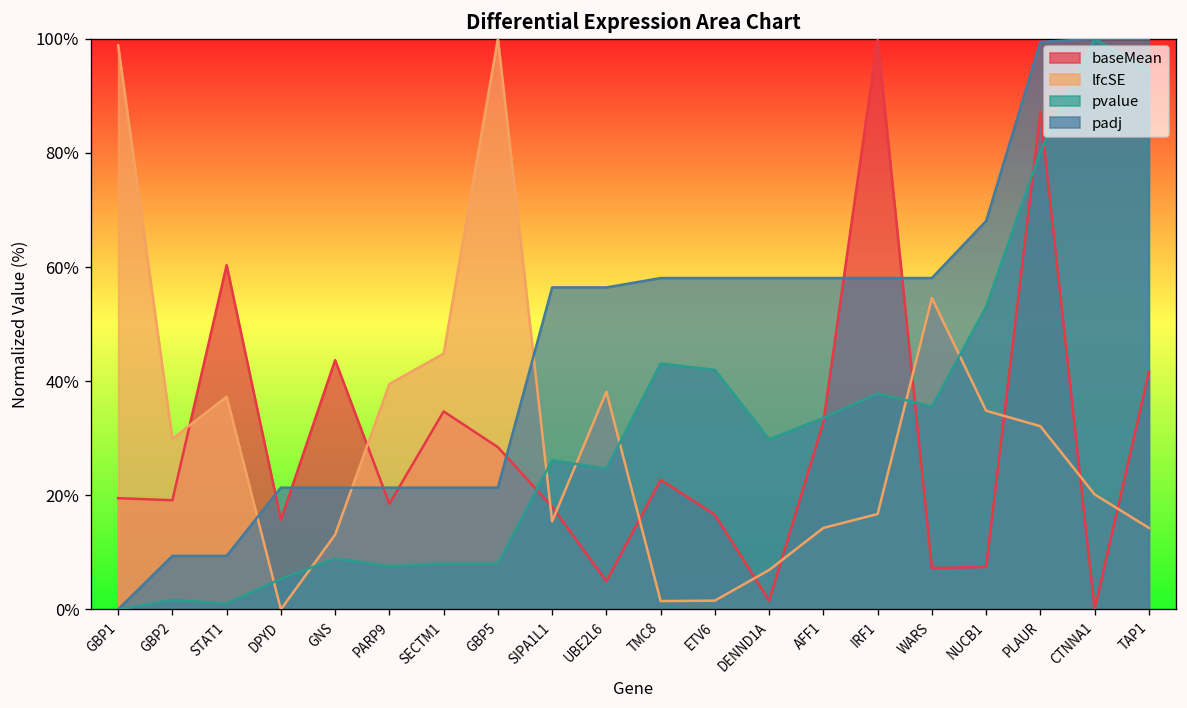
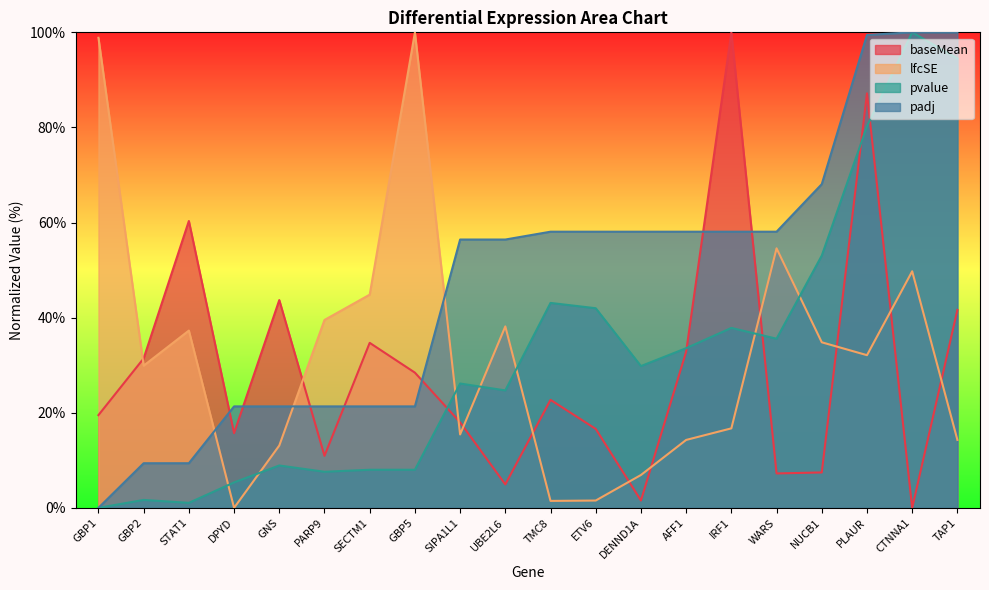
  {
    "baseMean": {
      "GBP1": "20%",
-     "GBP2": "19%",
+     "GBP2": "31%",
      "STAT1": "60%",
      "DPYD": "16%",
      "GNS": "44%",
-     "PARP9": "19%",
+     "PARP9": "11%",
      "SECTM1": "35%",
      "GBP5": "28%",
      "SIPA1L1": "18%",
      "UBE2L6": "5%",
      "TMC8": "23%",
      "ETV6": "17%",
      "DENND1A": "2%",
      "AFF1": "33%",
      "IRF1": "100%",
      "WARS": "7%",
      "NUCB1": "7%",
      "PLAUR": "87%",
      "CTNNA1": "0%",
      "TAP1": "42%"
    },
    "lfcSE": {
      "GBP1": "99%",
      "GBP2": "30%",
      "STAT1": "37%",
      "DPYD": "0%",
      "GNS": "13%",
      "PARP9": "40%",
      "SECTM1": "45%",
      "GBP5": "100%",
      "SIPA1L1": "15%",
      "UBE2L6": "38%",
      "TMC8": "1%",
      "ETV6": "2%",
      "DENND1A": "7%",
      "AFF1": "14%",
      "IRF1": "17%",
      "WARS": "55%",
      "NUCB1": "35%",
      "PLAUR": "32%",
-     "CTNNA1": "20%",
+     "CTNNA1": "50%",
      "TAP1": "14%"
    }
  }
